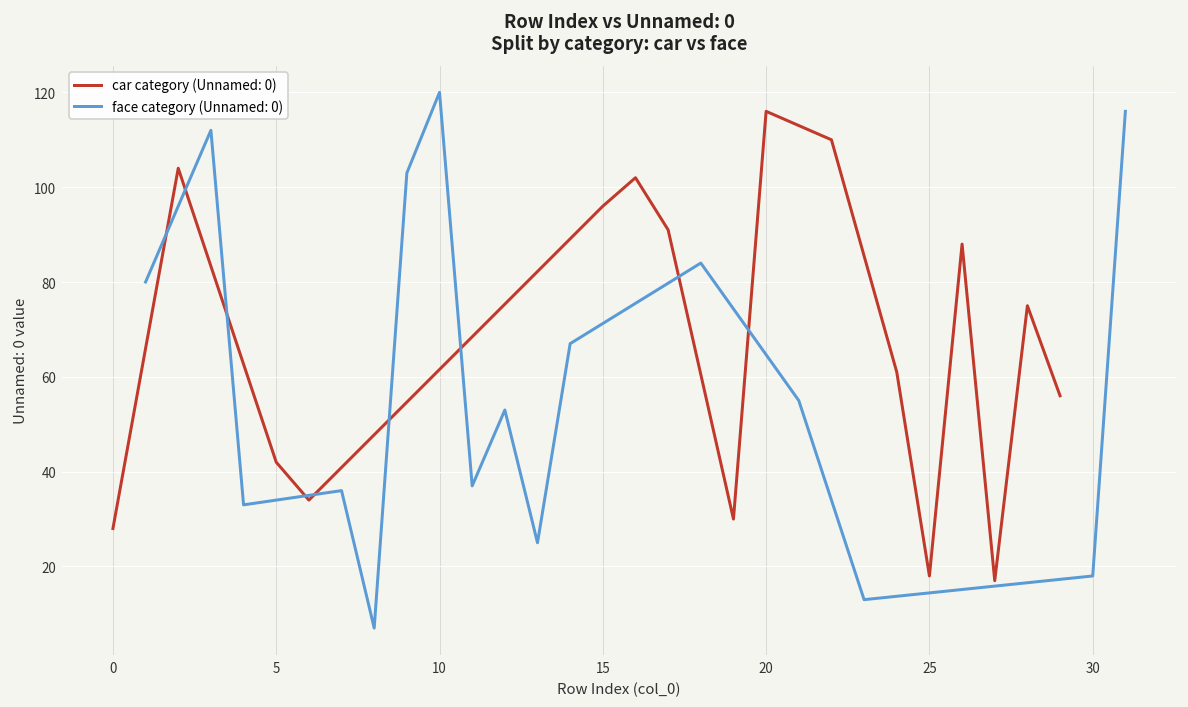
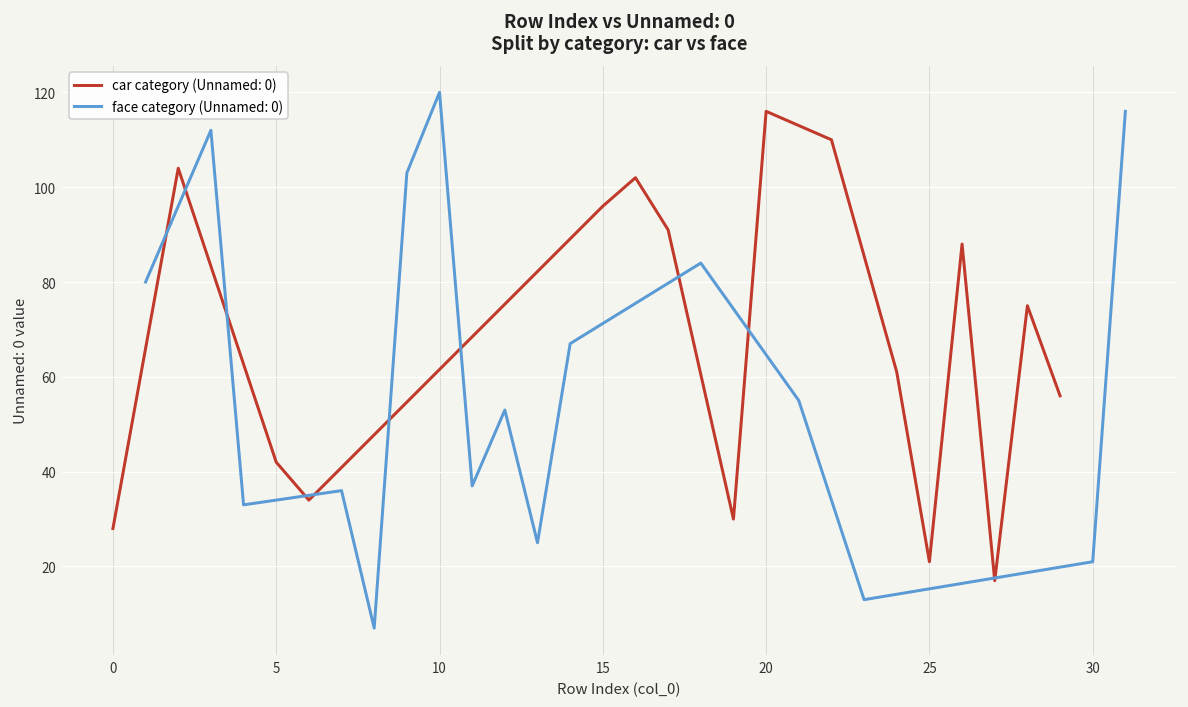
  {
    "car category (Unnamed: 0)": {
      "0": 28,
      "5": 42,
      "15": 96,
      "20": 116,
-     "25": 18
+     "25": 21
    },
    "face category (Unnamed: 0)": {
      "10": 120,
-     "30": 18
+     "30": 21
    }
  }
